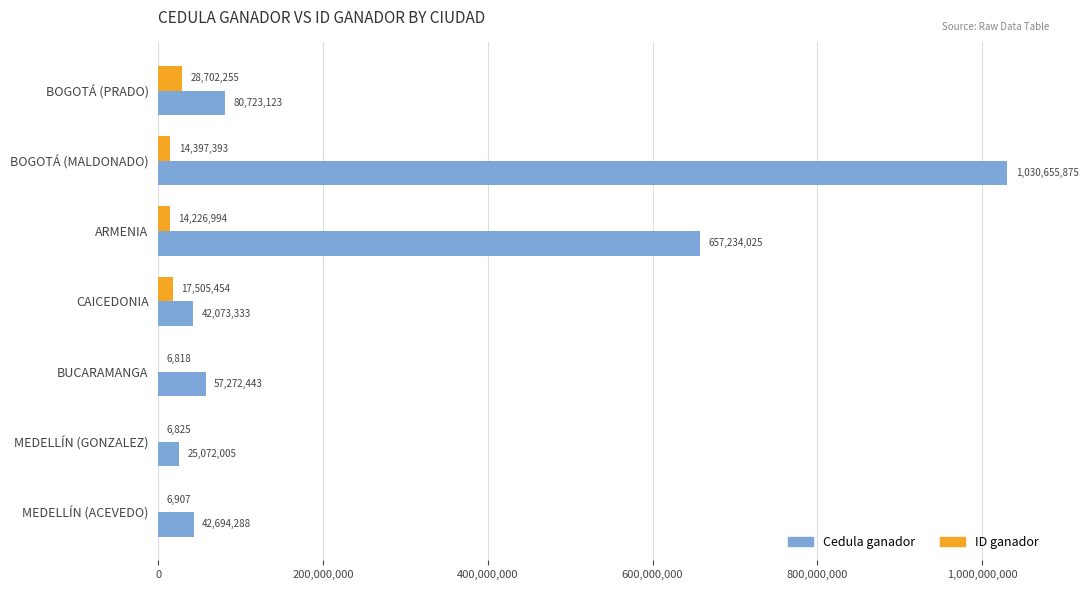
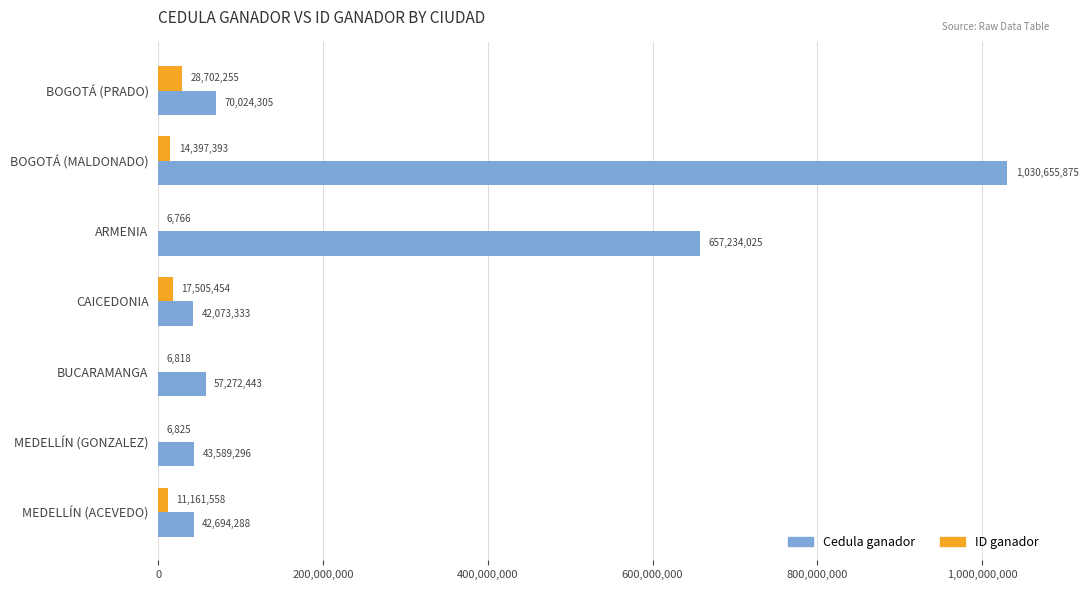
  {
    "Cedula ganador": {
-     "BOGOTÁ (PRADO)": "80,723,123",
+     "BOGOTÁ (PRADO)": "70,024,305",
      "BOGOTÁ (MALDONADO)": "1,030,655,875",
      "ARMENIA": "657,234,025",
      "CAICEDONIA": "42,073,333",
      "BUCARAMANGA": "57,272,443",
-     "MEDELLÍN (GONZALEZ)": "25,072,005",
+     "MEDELLÍN (GONZALEZ)": "43,589,296",
      "MEDELLÍN (ACEVEDO)": "42,694,288"
    },
    "ID ganador": {
      "BOGOTÁ (PRADO)": "28,702,255",
      "BOGOTÁ (MALDONADO)": "14,397,393",
-     "ARMENIA": "14,226,994",
+     "ARMENIA": "6,766",
      "CAICEDONIA": "17,505,454",
      "BUCARAMANGA": "6,818",
      "MEDELLÍN (GONZALEZ)": "6,825",
-     "MEDELLÍN (ACEVEDO)": "6,907"
+     "MEDELLÍN (ACEVEDO)": "11,161,558"
    }
  }
